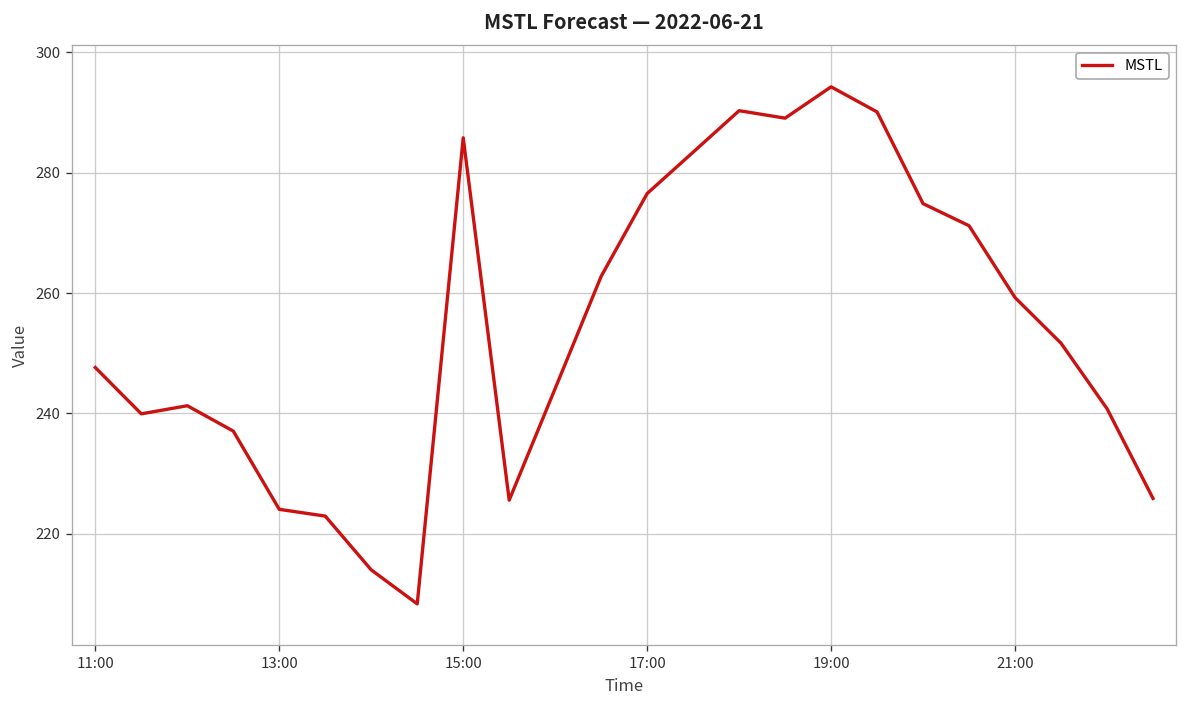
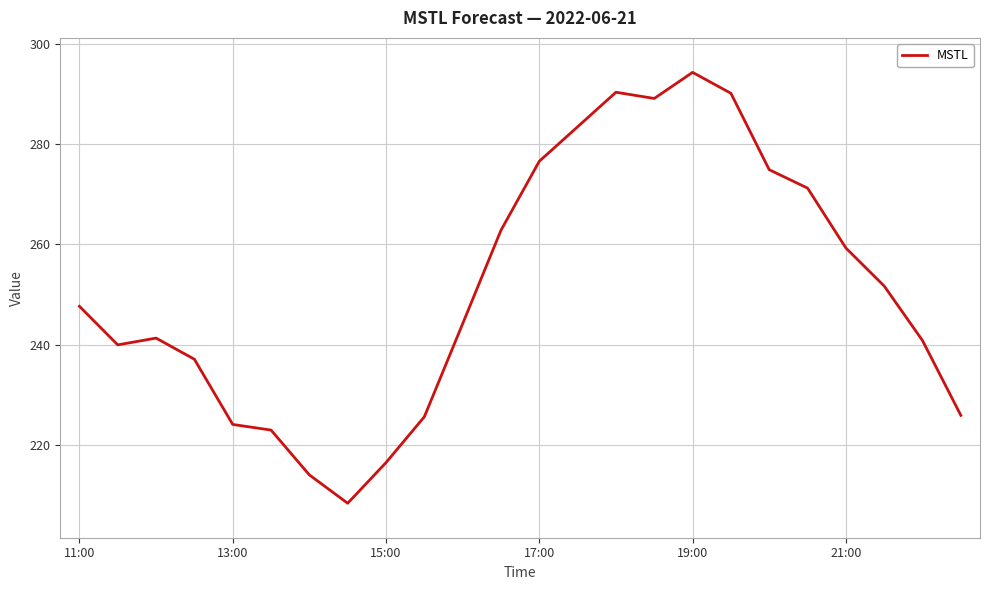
  {
    "11:00": 248,
    "13:00": 224,
-   "15:00": 286,
+   "15:00": 216,
    "17:00": 277,
    "19:00": 294,
    "21:00": 259
  }
